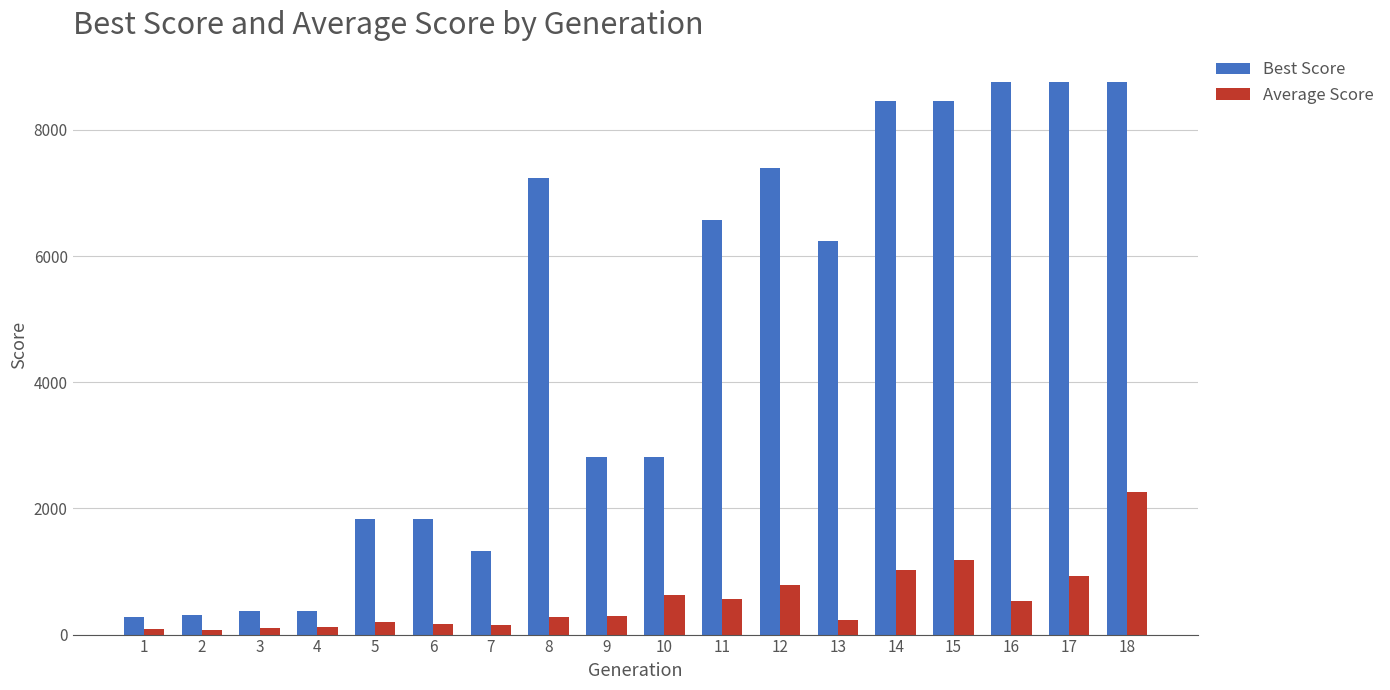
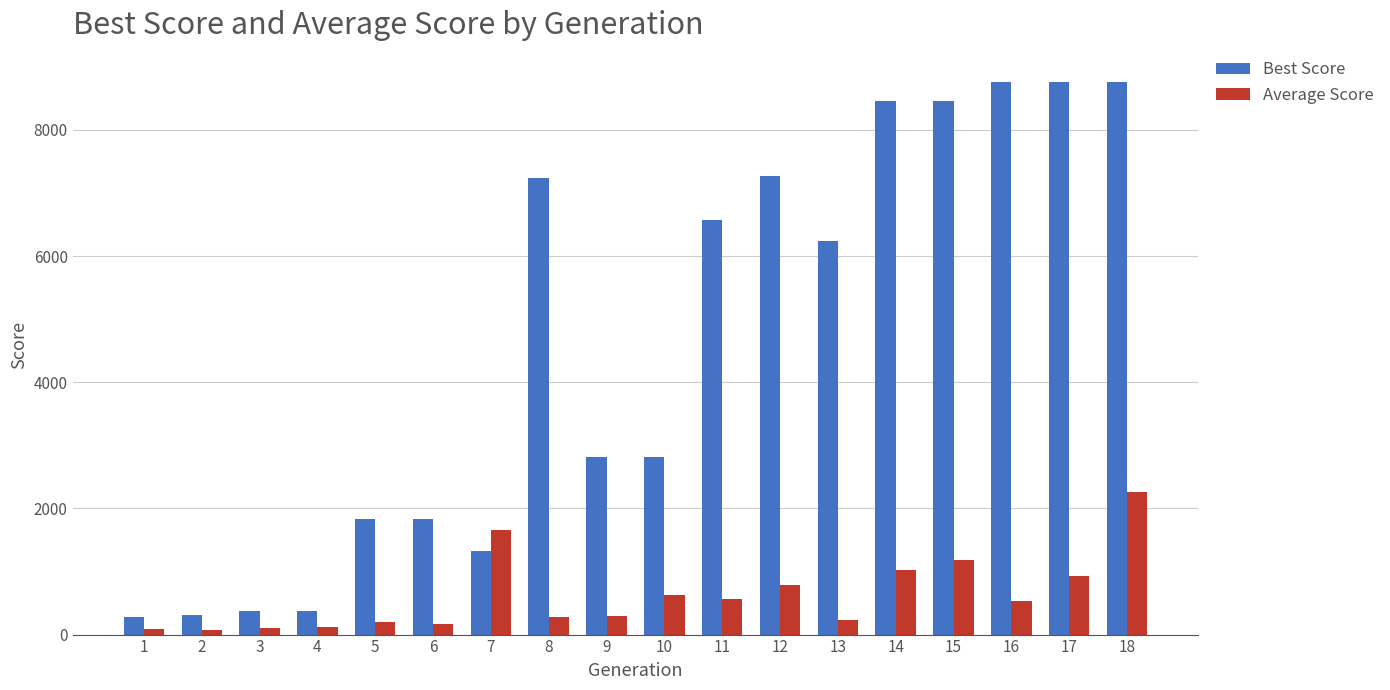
  {
    "Best Score": {
      "1": 300,
      "2": 300,
      "3": 400,
      "4": 400,
      "5": 1800,
      "6": 1800,
      "7": 1300,
      "8": 7200,
      "9": 2800,
      "10": 2800,
      "11": 6600,
-     "12": 7400,
+     "12": 7300,
      "13": 6200,
      "14": 8500,
      "15": 8500,
      "16": 8800,
      "17": 8800,
      "18": 8800
    },
    "Average Score": {
      "1": 100,
      "2": 100,
      "3": 100,
      "4": 100,
      "5": 200,
      "6": 200,
-     "7": 200,
+     "7": 1700,
      "8": 300,
      "9": 300,
      "10": 600,
      "11": 600,
      "12": 800,
      "13": 200,
      "14": 1000,
      "15": 1200,
      "16": 500,
      "17": 900,
      "18": 2300
    }
  }
